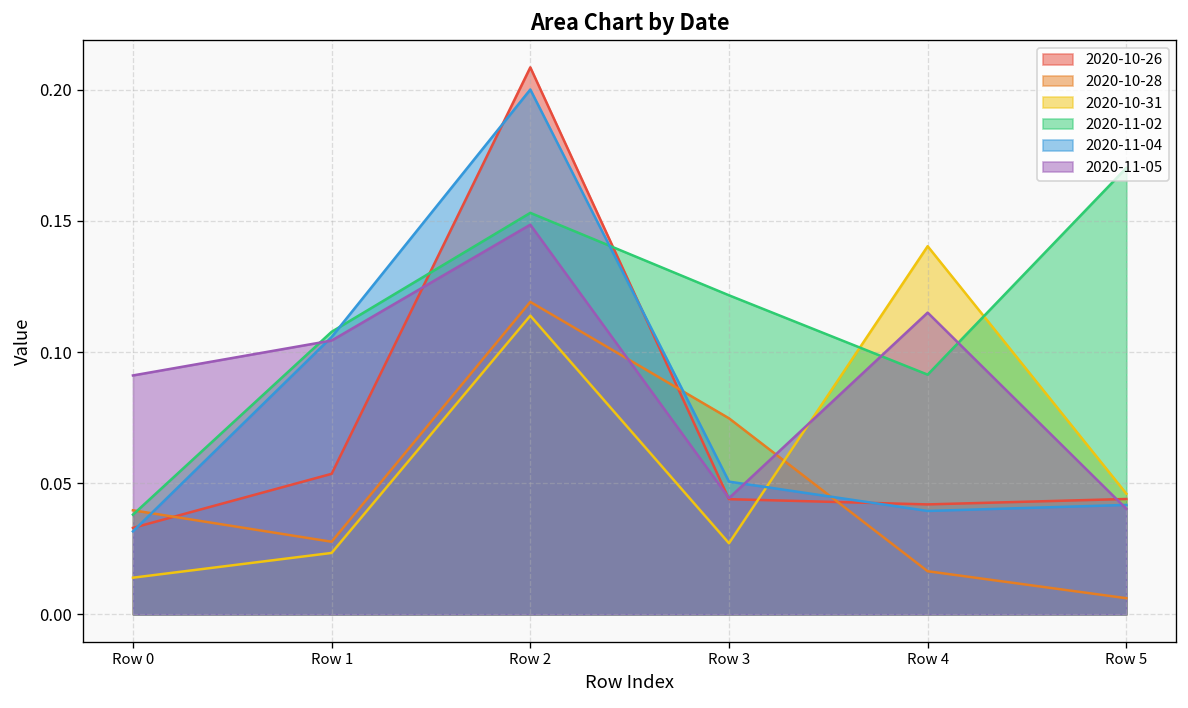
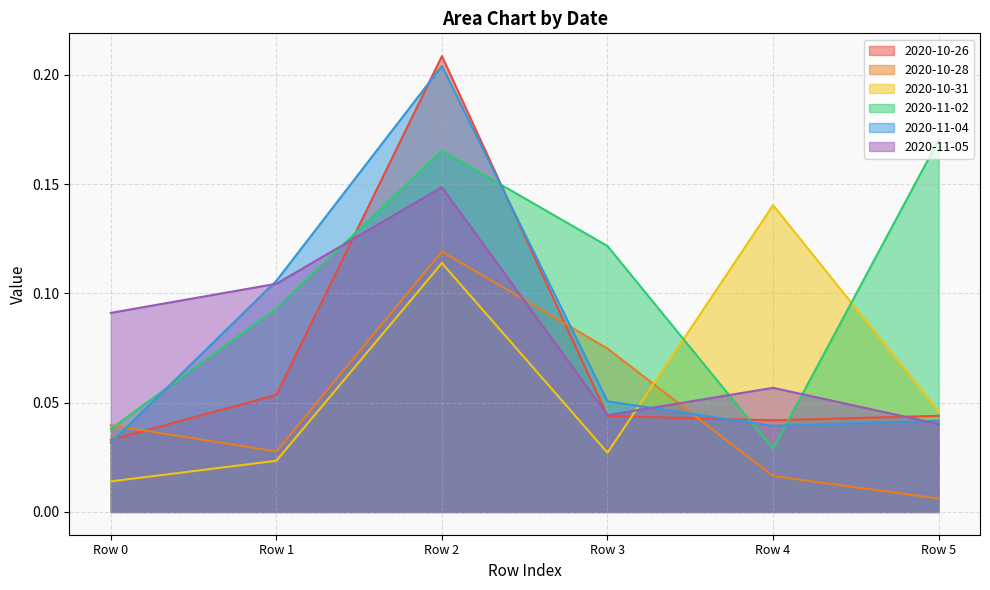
  {
    "2020-11-02": {
      "Row 0": 0.038,
-     "Row 1": 0.108,
-     "Row 2": 0.153,
+     "Row 1": 0.093,
+     "Row 2": 0.165,
      "Row 3": 0.122,
-     "Row 4": 0.091
+     "Row 4": 0.029
    },
    "2020-11-04": {
      "Row 0": 0.032,
      "Row 1": 0.106,
-     "Row 2": 0.200,
+     "Row 2": 0.204,
      "Row 3": 0.051,
      "Row 4": 0.039,
      "Row 5": 0.042
    },
    "2020-11-05": {
      "Row 0": 0.091,
      "Row 1": 0.104,
      "Row 2": 0.149,
-     "Row 4": 0.115,
+     "Row 4": 0.057,
      "Row 5": 0.040
    }
  }
